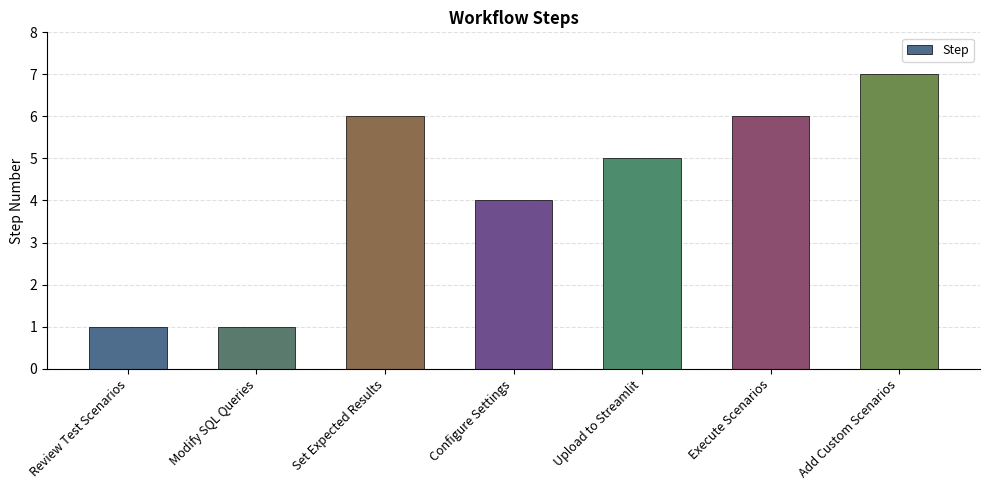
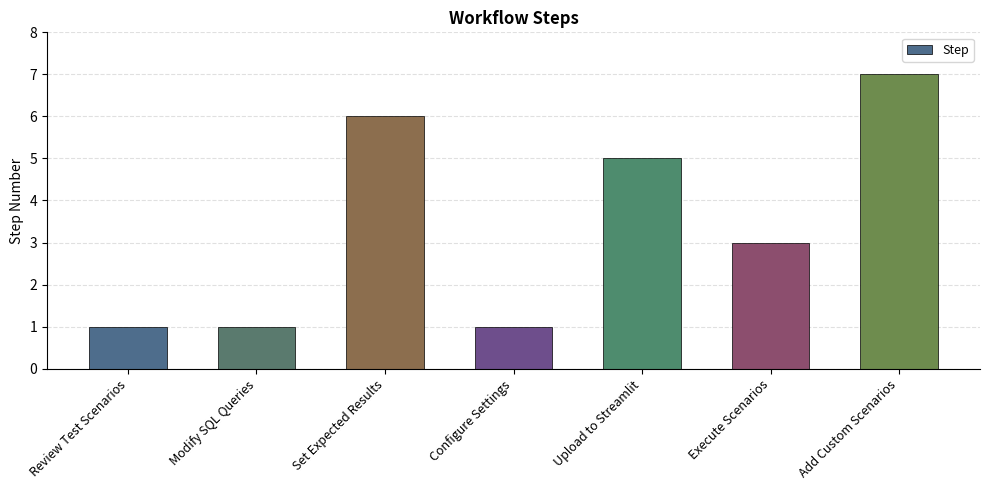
  {
    "Review Test Scenarios": 1,
    "Modify SQL Queries": 1,
    "Set Expected Results": 6,
-   "Configure Settings": 4,
+   "Configure Settings": 1,
    "Upload to Streamlit": 5,
-   "Execute Scenarios": 6,
+   "Execute Scenarios": 3,
    "Add Custom Scenarios": 7
  }
